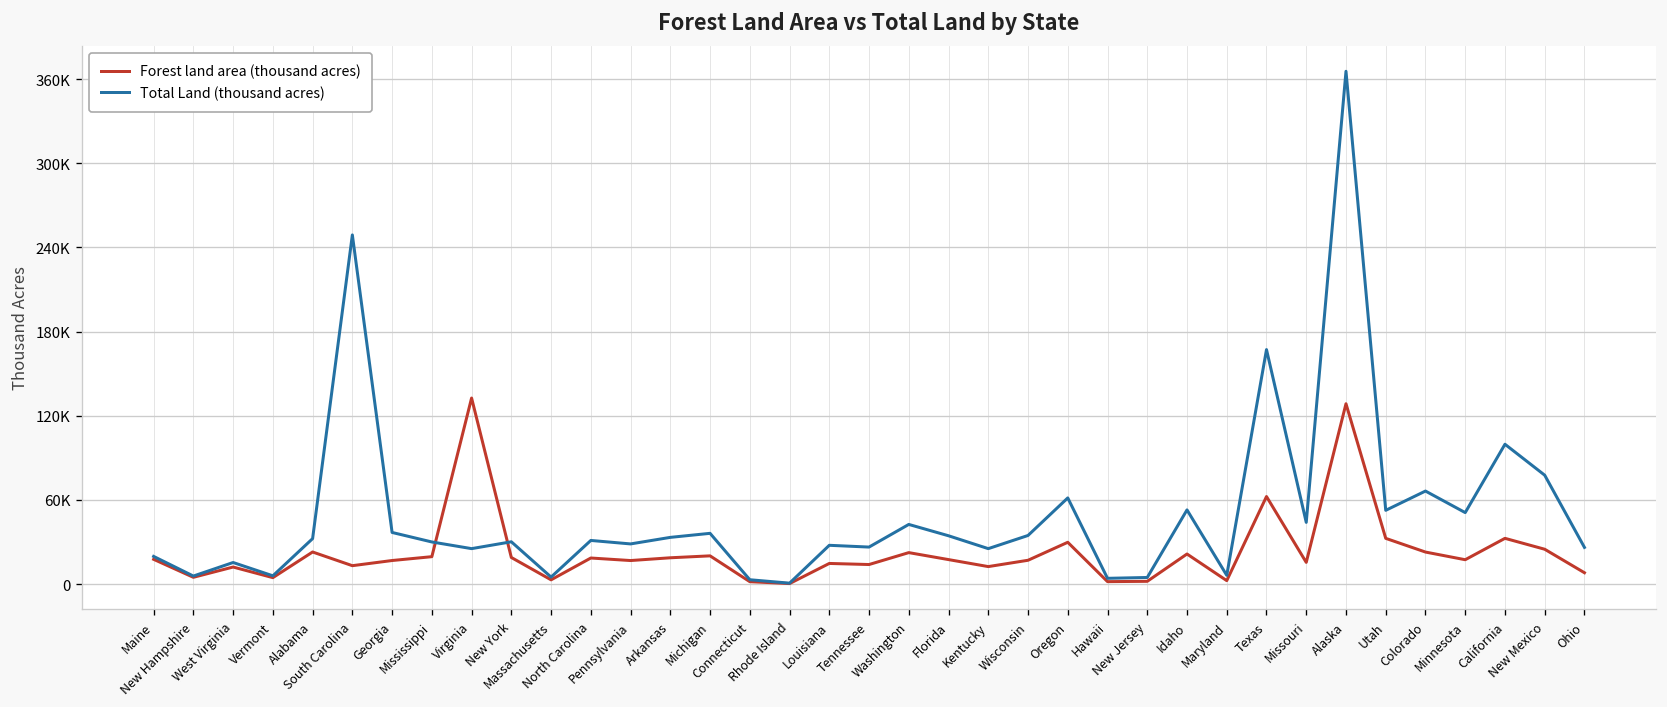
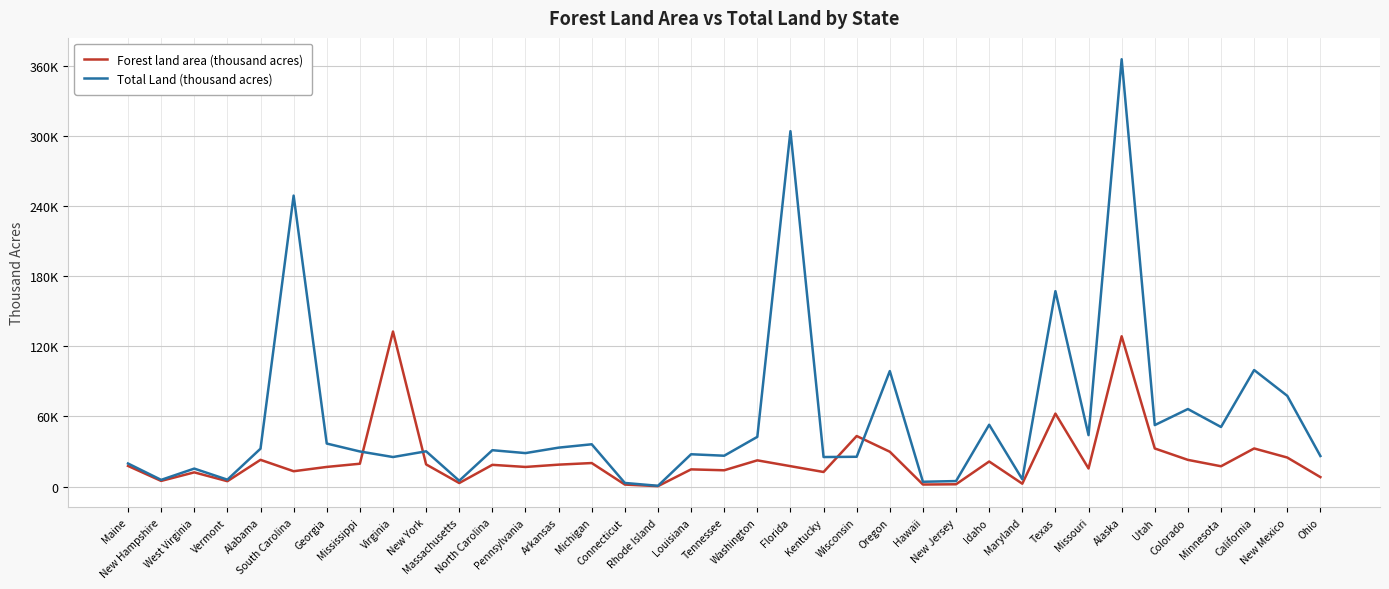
  {
    "Forest land area (thousand acres)": {
      "West Virginia": 12000,
      "Alabama": 23000,
      "South Carolina": 13000,
      "Georgia": 17000,
      "Mississippi": 20000,
      "Virginia": 133000,
      "New York": 19000,
      "North Carolina": 19000,
      "Pennsylvania": 17000,
      "Arkansas": 19000,
      "Michigan": 20000,
      "Louisiana": 15000,
      "Tennessee": 14000,
      "Washington": 22000,
      "Florida": 17000,
      "Kentucky": 12000,
-     "Wisconsin": 17000,
+     "Wisconsin": 43000,
      "Oregon": 30000,
      "Hawaii": 2000,
      "New Jersey": 2000,
      "Idaho": 21000,
      "Maryland": 2000,
      "Texas": 62000,
      "Missouri": 15000,
      "Alaska": 129000,
      "Utah": 33000,
      "Colorado": 23000,
      "Minnesota": 17000,
      "California": 33000,
      "New Mexico": 25000,
      "Ohio": 8000
    },
    "Total Land (thousand acres)": {
      "West Virginia": 15000,
      "Alabama": 32000,
      "South Carolina": 249000,
      "Georgia": 37000,
      "Mississippi": 30000,
      "Virginia": 25000,
      "New York": 30000,
      "North Carolina": 31000,
      "Pennsylvania": 29000,
      "Arkansas": 33000,
      "Michigan": 36000,
      "Louisiana": 28000,
      "Tennessee": 26000,
      "Washington": 43000,
-     "Florida": 34000,
+     "Florida": 304000,
      "Kentucky": 25000,
-     "Wisconsin": 35000,
-     "Oregon": 61000,
+     "Wisconsin": 25000,
+     "Oregon": 99000,
      "Hawaii": 4000,
      "New Jersey": 5000,
      "Idaho": 53000,
      "Maryland": 6000,
      "Texas": 167000,
      "Missouri": 44000,
      "Alaska": 366000,
      "Utah": 53000,
      "Colorado": 66000,
      "Minnesota": 51000,
      "California": 100000,
      "New Mexico": 78000,
      "Ohio": 26000
    }
  }
